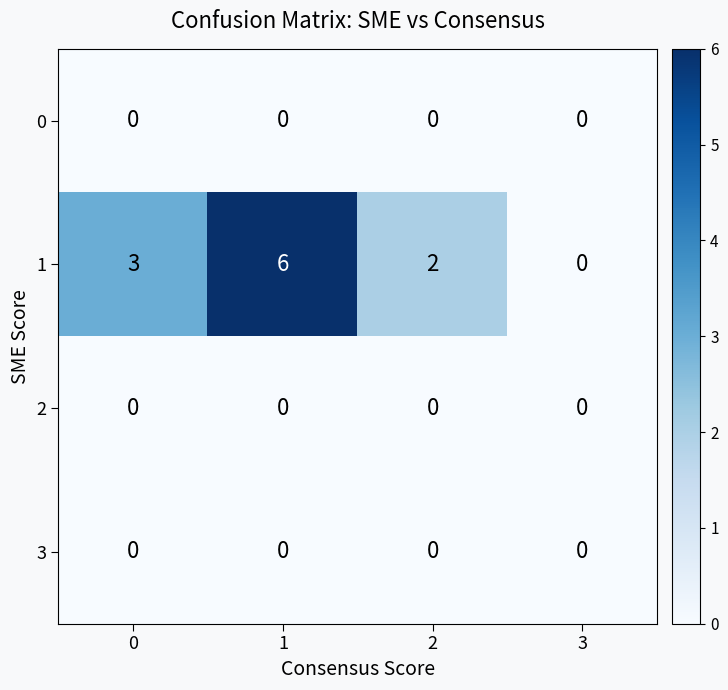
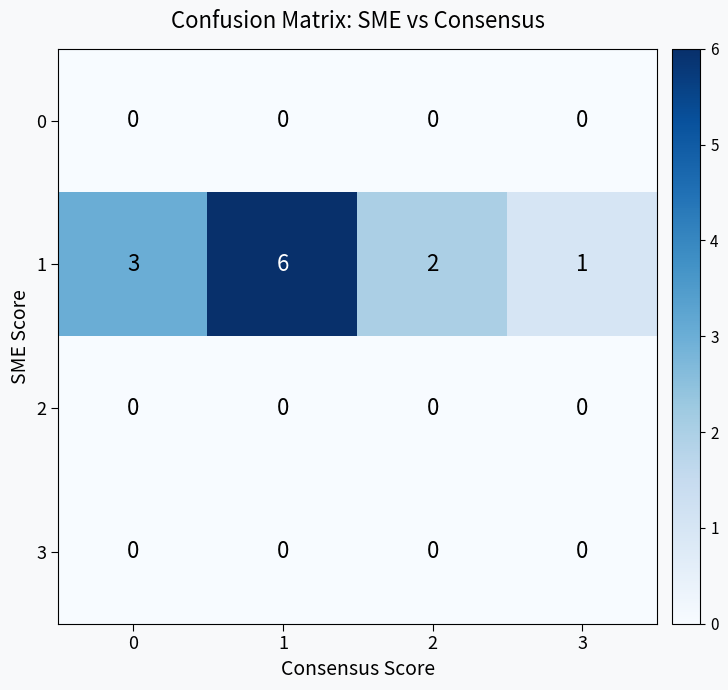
  {
    "0": {
      "0": 0,
      "1": 0,
      "2": 0,
      "3": 0
    },
    "1": {
      "0": 3,
      "1": 6,
      "2": 2,
-     "3": 0
+     "3": 1
    },
    "2": {
      "0": 0,
      "1": 0,
      "2": 0,
      "3": 0
    },
    "3": {
      "0": 0,
      "1": 0,
      "2": 0,
      "3": 0
    }
  }
